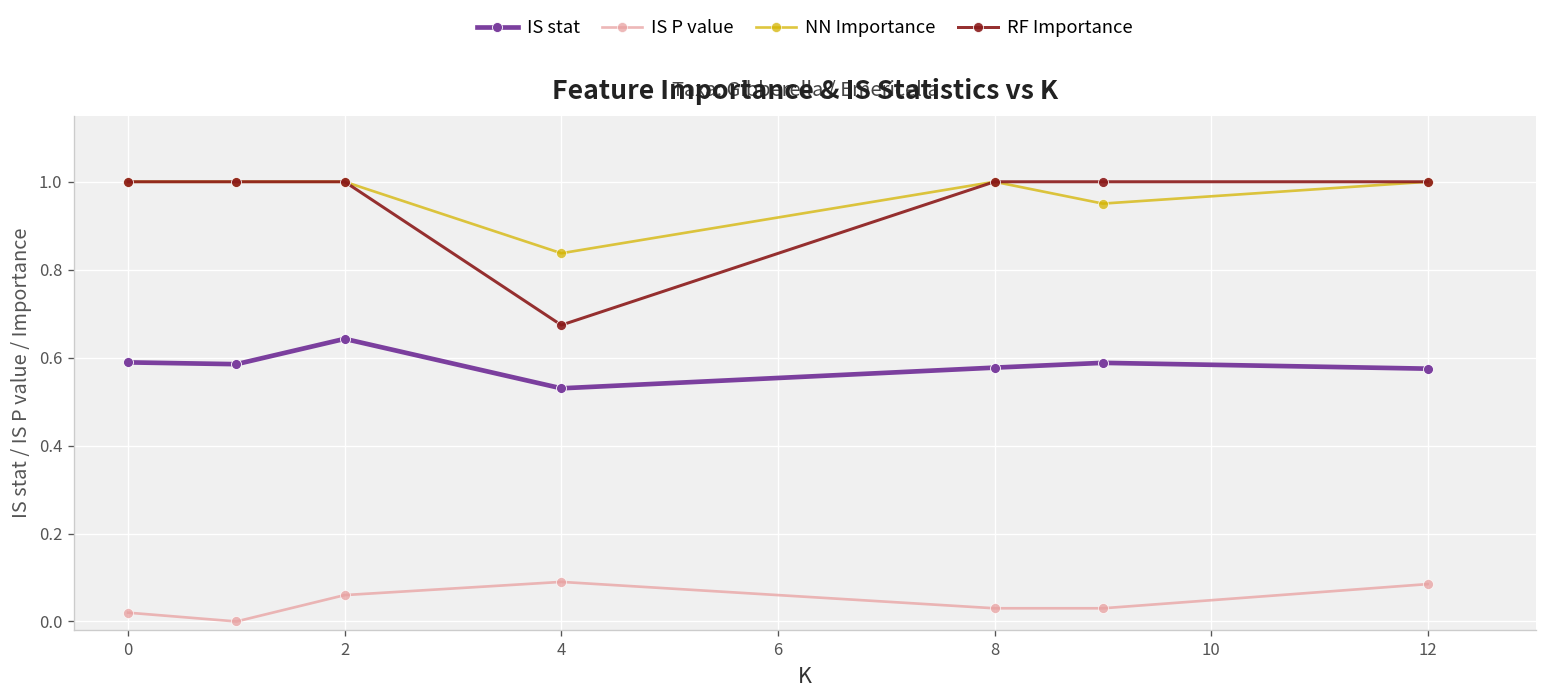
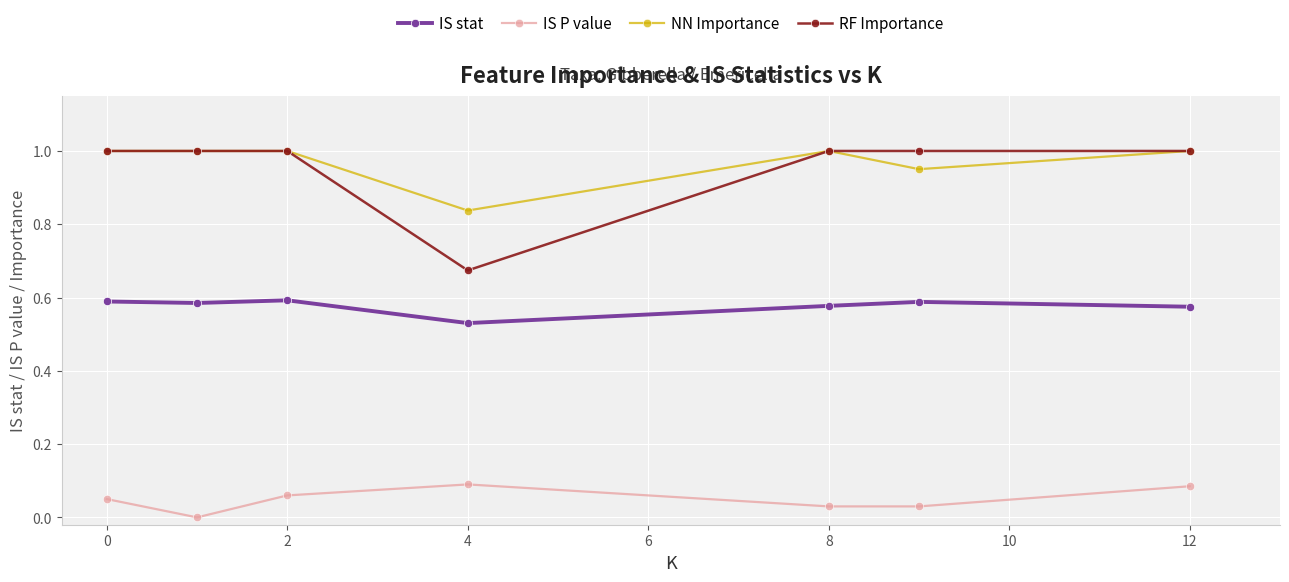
  {
    "IS stat": {
      "0": 0.59,
-     "2": 0.64,
+     "2": 0.59,
      "4": 0.53,
      "8": 0.58,
      "12": 0.57
    },
    "IS P value": {
-     "0": 0.02,
+     "0": 0.05,
      "2": 0.06,
      "4": 0.09,
      "8": 0.03,
      "12": 0.09
    },
    "NN Importance": {
      "4": 0.84
    },
    "RF Importance": {
      "4": 0.67
    }
  }
